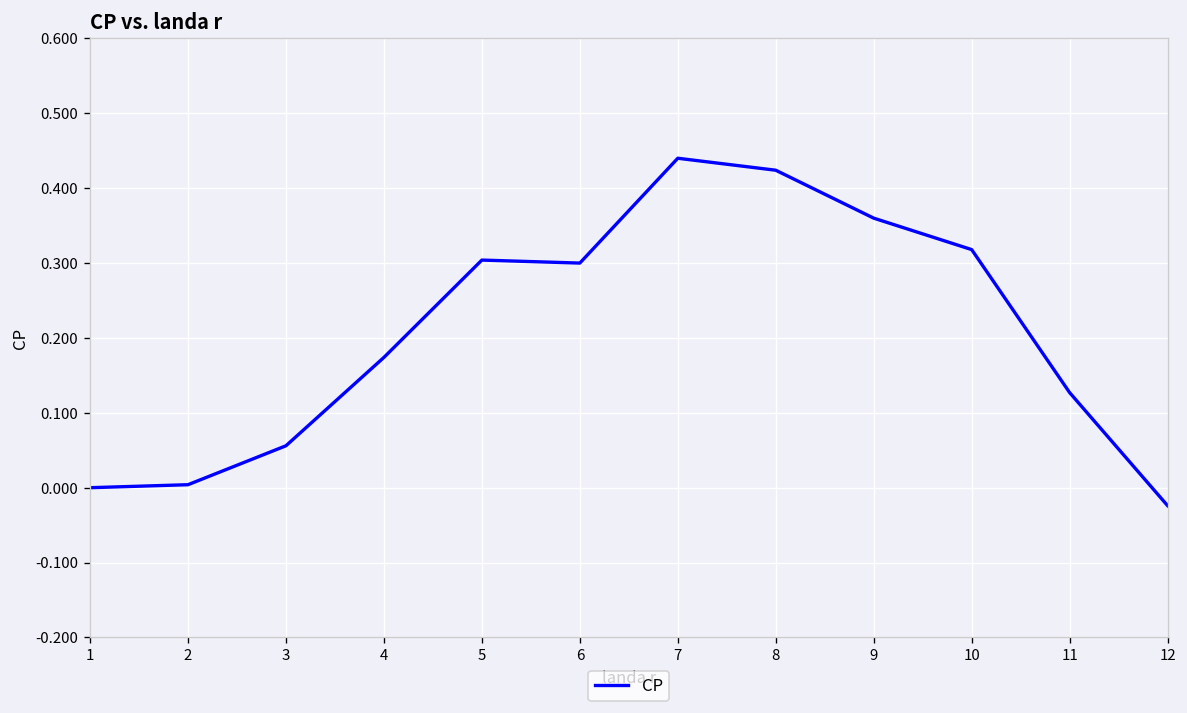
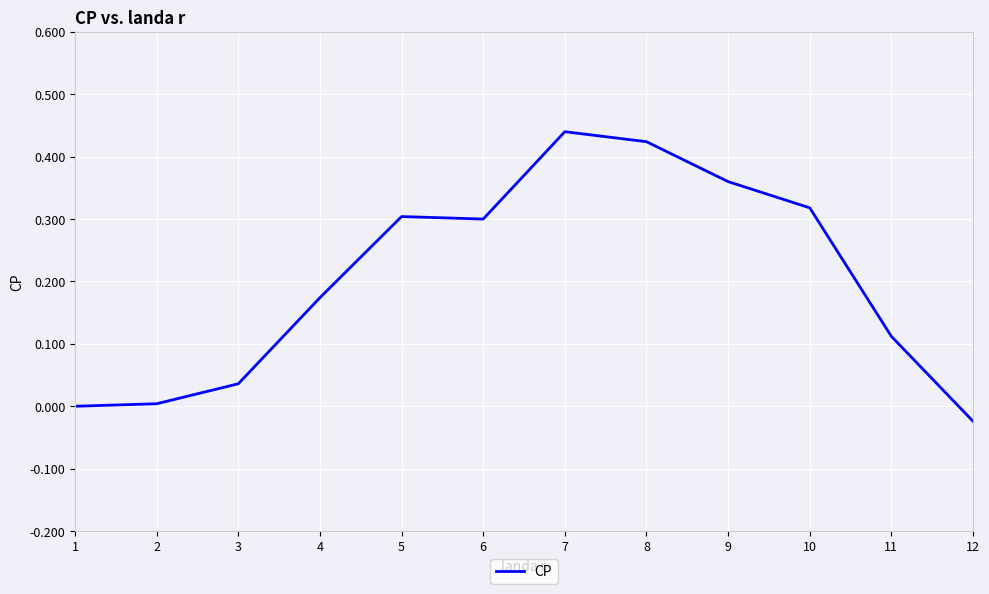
  {
    "1": 0.00,
    "2": 0.00,
-   "3": 0.06,
+   "3": 0.04,
    "4": 0.17,
    "5": 0.30,
    "6": 0.30,
    "7": 0.44,
    "8": 0.42,
    "9": 0.36,
    "10": 0.32,
-   "11": 0.13,
+   "11": 0.11,
    "12": -0.02
  }
